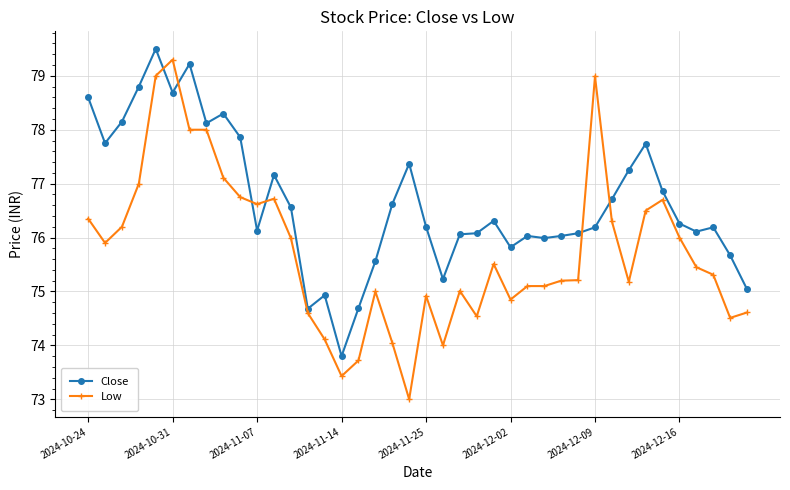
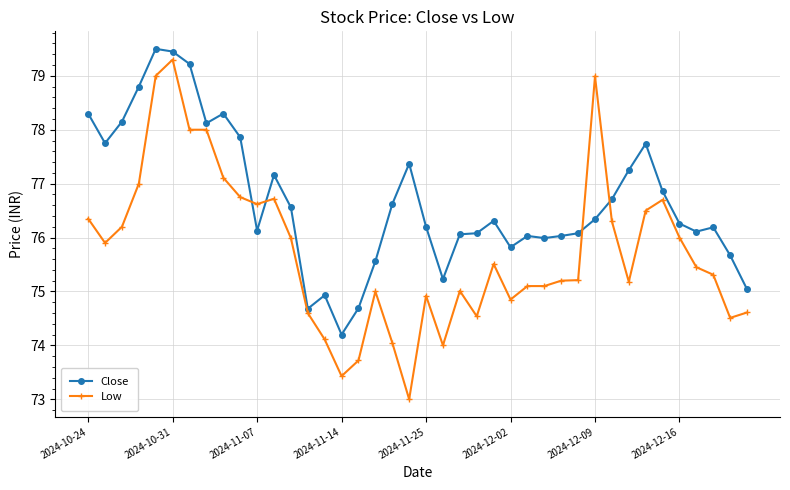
  {
    "Close": {
-     "2024-10-24": 78.6,
-     "2024-10-31": 78.7,
+     "2024-10-24": 78.3,
+     "2024-10-31": 79.5,
      "2024-11-07": 76.1,
-     "2024-11-14": 73.8,
+     "2024-11-14": 74.2,
      "2024-11-25": 76.2,
      "2024-12-02": 75.8,
-     "2024-12-09": 76.2,
+     "2024-12-09": 76.3,
      "2024-12-16": 76.3
    },
    "Low": {
      "2024-10-24": 76.4,
      "2024-10-31": 79.3,
      "2024-11-07": 76.6,
      "2024-11-14": 73.4,
      "2024-11-25": 74.9,
      "2024-12-02": 74.9,
      "2024-12-09": 79.0,
      "2024-12-16": 76.0
    }
  }
